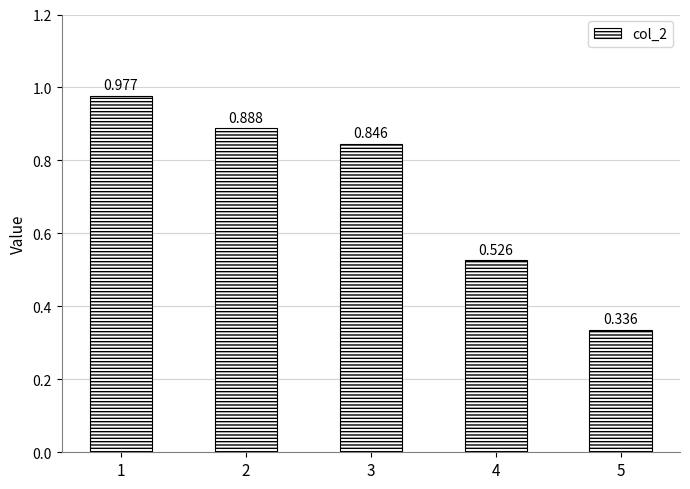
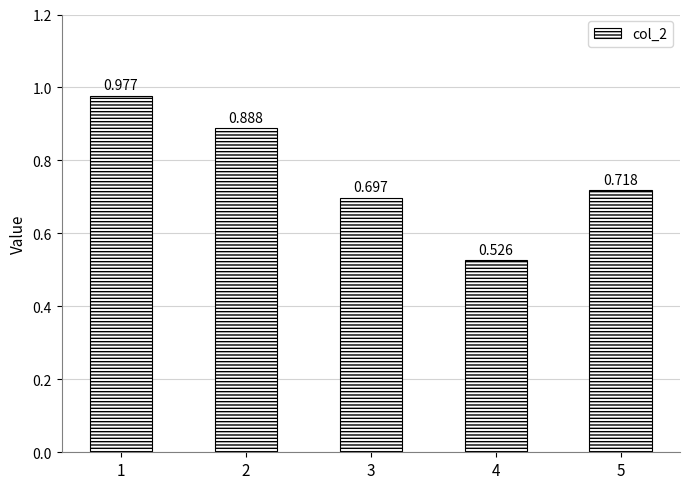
  {
    "1": 0.977,
    "2": 0.888,
-   "3": 0.846,
+   "3": 0.697,
    "4": 0.526,
-   "5": 0.336
+   "5": 0.718
  }
